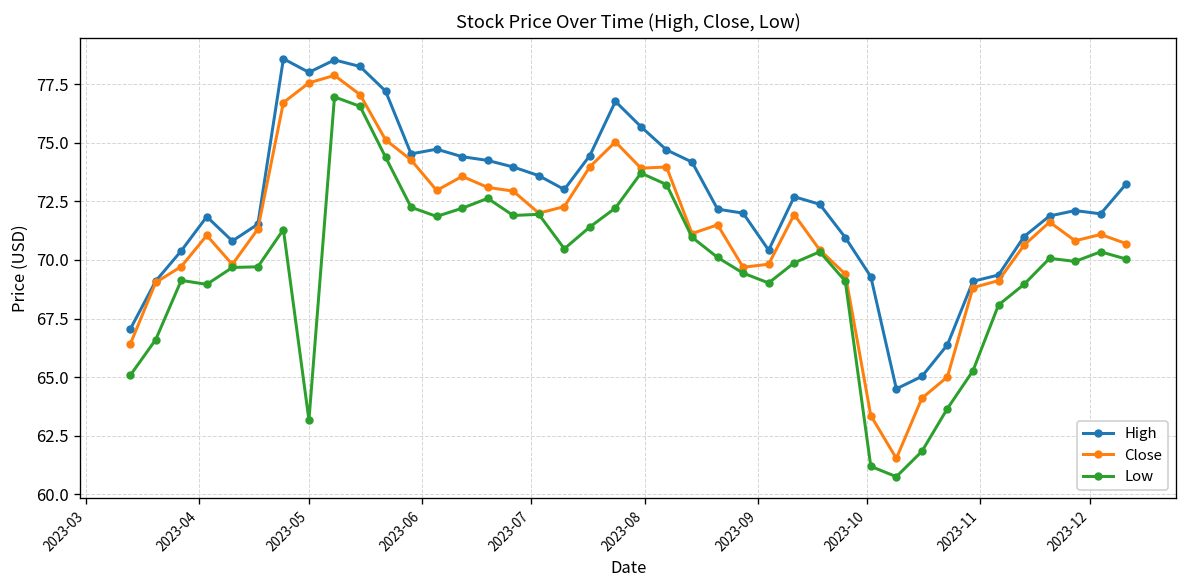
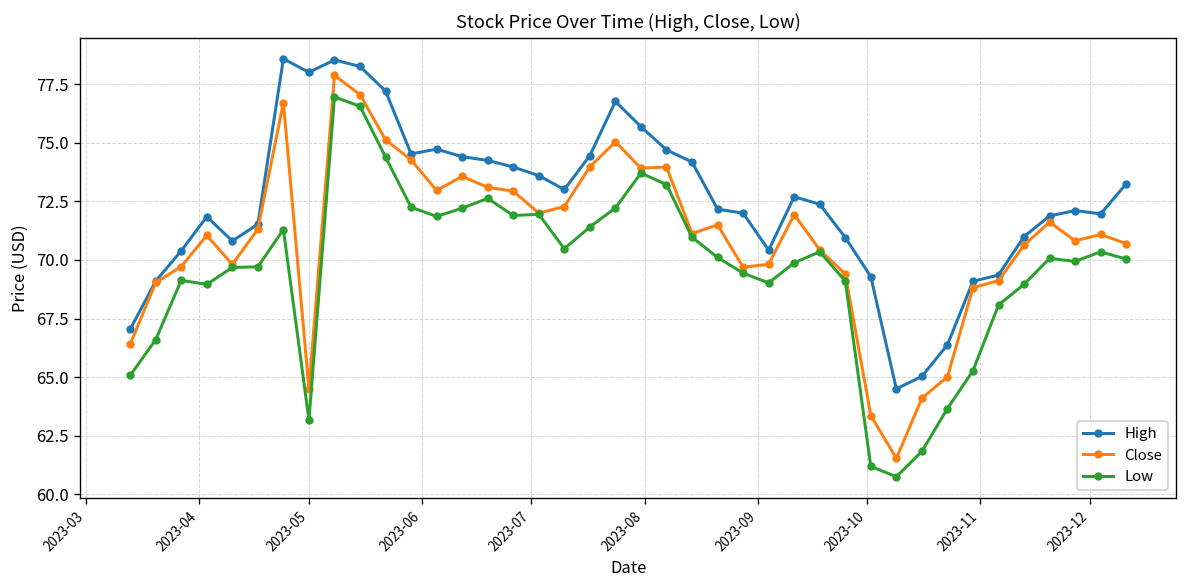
  {
    "High": {
      "2023-05": 78.0
    },
    "Close": {
-     "2023-05": 77.6
+     "2023-05": 64.5
    },
    "Low": {
      "2023-05": 63.2
    }
  }
